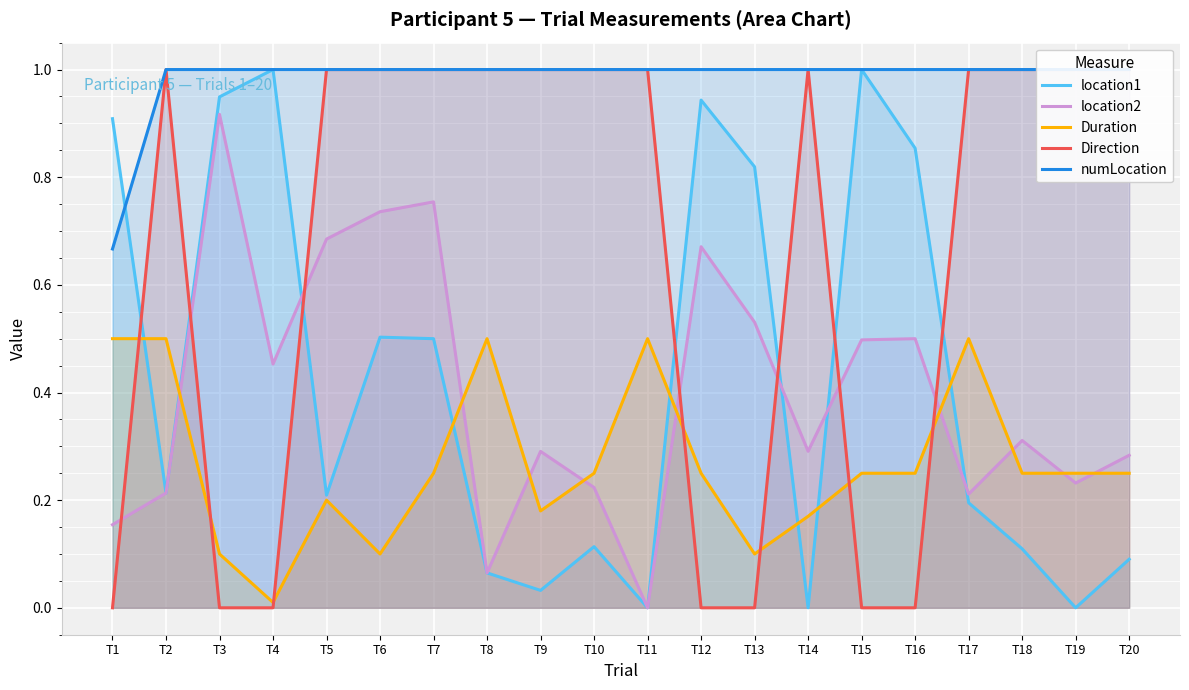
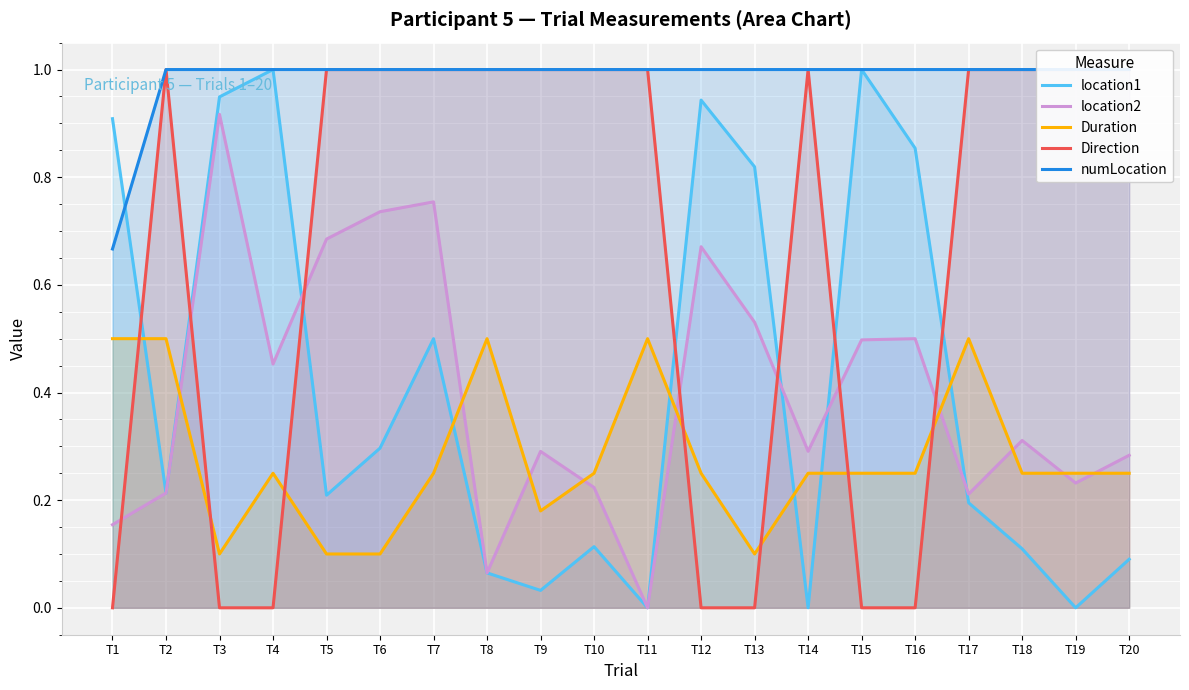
  {
    "location1": {
      "T1": 0.91,
      "T5": 0.21,
-     "T6": 0.50,
+     "T6": 0.30,
      "T7": 0.50,
      "T9": 0.03,
      "T10": 0.11,
      "T12": 0.94,
      "T13": 0.82,
      "T14": 0.00,
      "T16": 0.85,
      "T17": 0.20,
      "T18": 0.11,
      "T19": 0.00,
      "T20": 0.09
    },
    "location2": {
      "T1": 0.15,
      "T3": 0.92,
      "T4": 0.45,
      "T5": 0.69,
      "T6": 0.74,
      "T7": 0.75,
      "T9": 0.29,
      "T10": 0.22,
      "T12": 0.67,
      "T13": 0.53,
      "T14": 0.29,
      "T15": 0.50,
      "T16": 0.50,
      "T17": 0.21,
      "T18": 0.31,
      "T19": 0.23,
      "T20": 0.28
    },
    "Duration": {
      "T1": 0.50,
      "T2": 0.50,
      "T3": 0.10,
-     "T4": 0.01,
-     "T5": 0.2,
+     "T4": 0.25,
+     "T5": 0.1,
      "T6": 0.10,
      "T7": 0.25,
      "T8": 0.50,
      "T9": 0.18,
      "T10": 0.25,
      "T11": 0.50,
      "T12": 0.25,
      "T13": 0.10,
-     "T14": 0.17,
+     "T14": 0.25,
      "T15": 0.25,
      "T16": 0.25,
      "T17": 0.50,
      "T18": 0.25,
      "T19": 0.25,
      "T20": 0.25
    },
    "Direction": {
      "T1": 0.00,
      "T3": 0.00,
      "T4": 0.00,
      "T12": 0.00,
      "T13": 0.00,
      "T15": 0.00,
      "T16": 0.00
    },
    "numLocation": {
      "T1": 0.67,
      "T3": 1.00,
      "T12": 1.00,
      "T13": 1.00,
      "T16": 1.00
    }
  }
